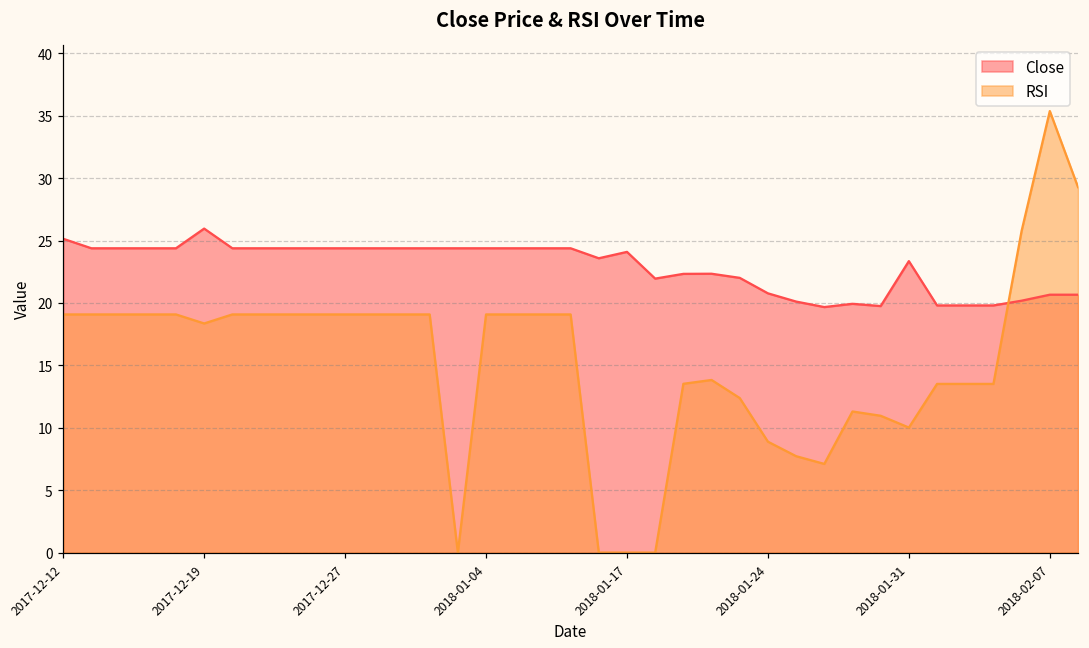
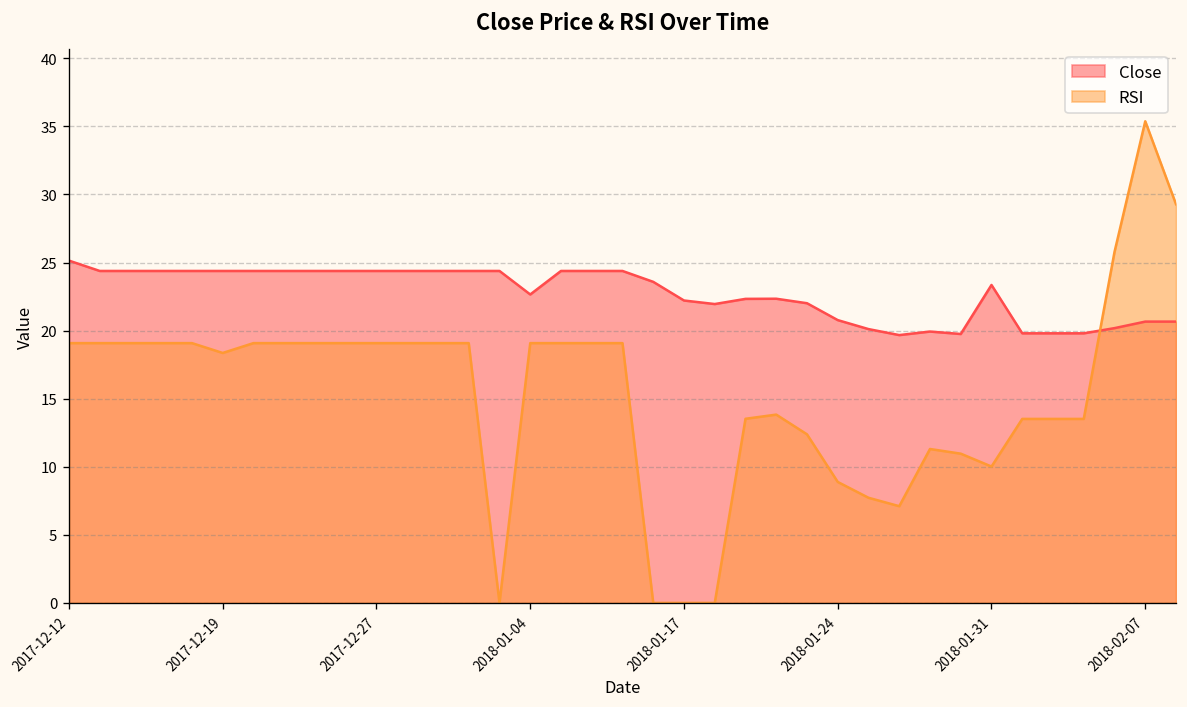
  {
    "Close": {
      "2017-12-12": 25.1,
-     "2017-12-19": 26.0,
+     "2017-12-19": 24.4,
      "2017-12-27": 24.4,
-     "2018-01-04": 24.4,
-     "2018-01-17": 24.1,
+     "2018-01-04": 22.7,
+     "2018-01-17": 22.2,
      "2018-01-24": 20.8,
      "2018-01-31": 23.4,
      "2018-02-07": 20.7
    },
    "RSI": {
      "2017-12-12": 19.1,
      "2017-12-19": 18.4,
      "2017-12-27": 19.1,
      "2018-01-04": 19.1,
      "2018-01-17": 0.0,
      "2018-01-24": 8.9,
      "2018-01-31": 10.0,
      "2018-02-07": 35.4
    }
  }
